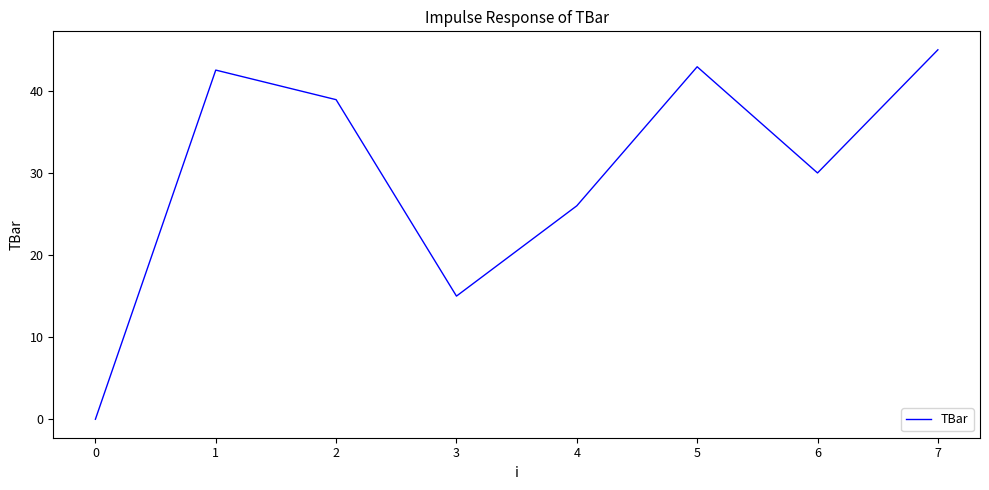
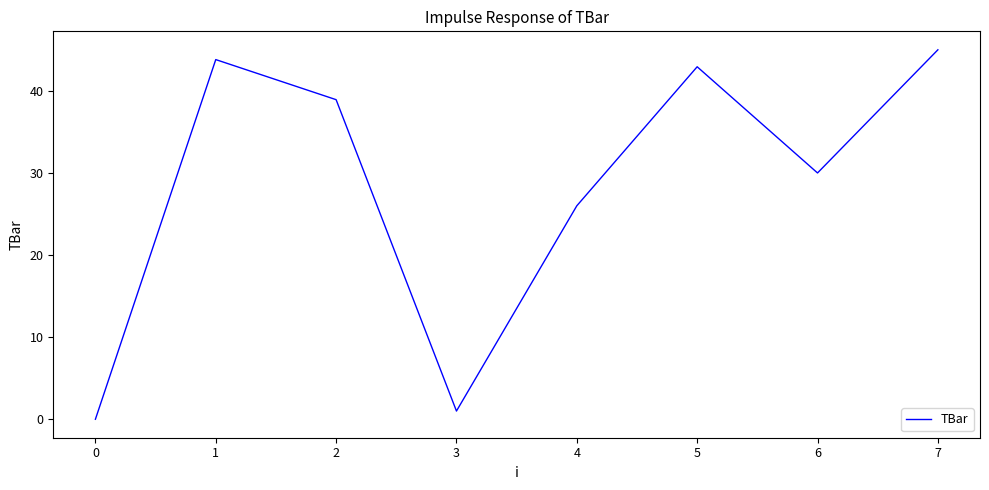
  {
    "0": 0,
-   "1": 43,
+   "1": 44,
    "2": 39,
-   "3": 15,
+   "3": 1,
    "4": 26,
    "5": 43,
    "6": 30,
    "7": 45
  }
